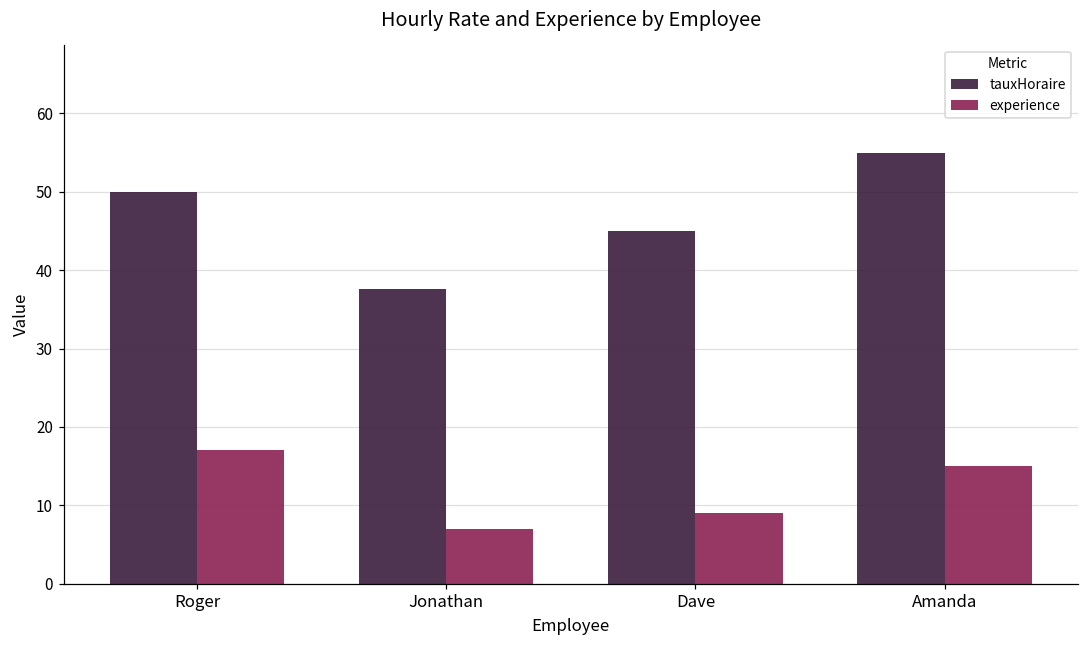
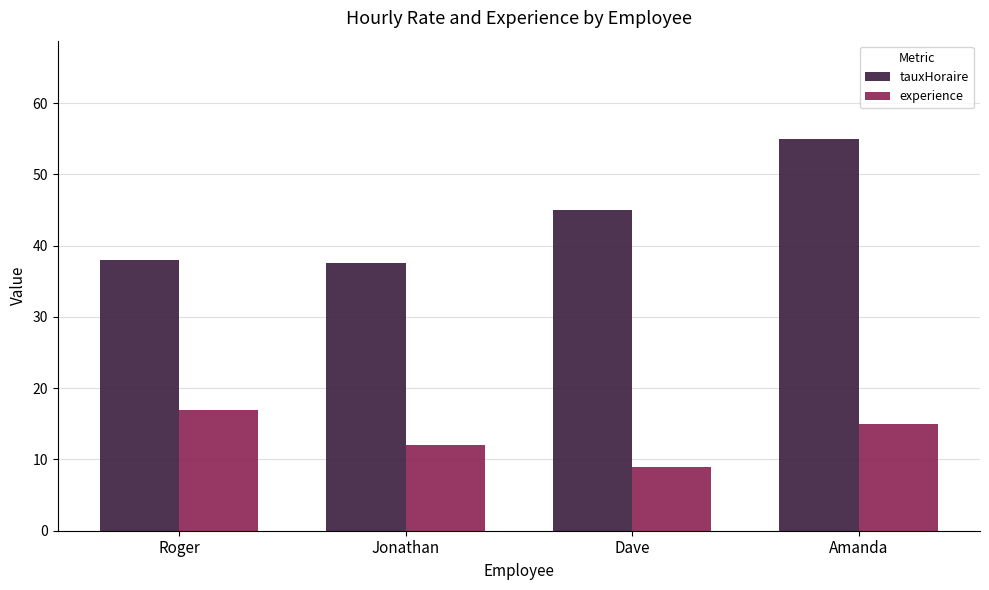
  {
    "tauxHoraire": {
-     "Roger": 50,
+     "Roger": 38,
      "Jonathan": 38,
      "Dave": 45,
      "Amanda": 55
    },
    "experience": {
      "Roger": 17,
-     "Jonathan": 7,
+     "Jonathan": 12,
      "Dave": 9,
      "Amanda": 15
    }
  }
